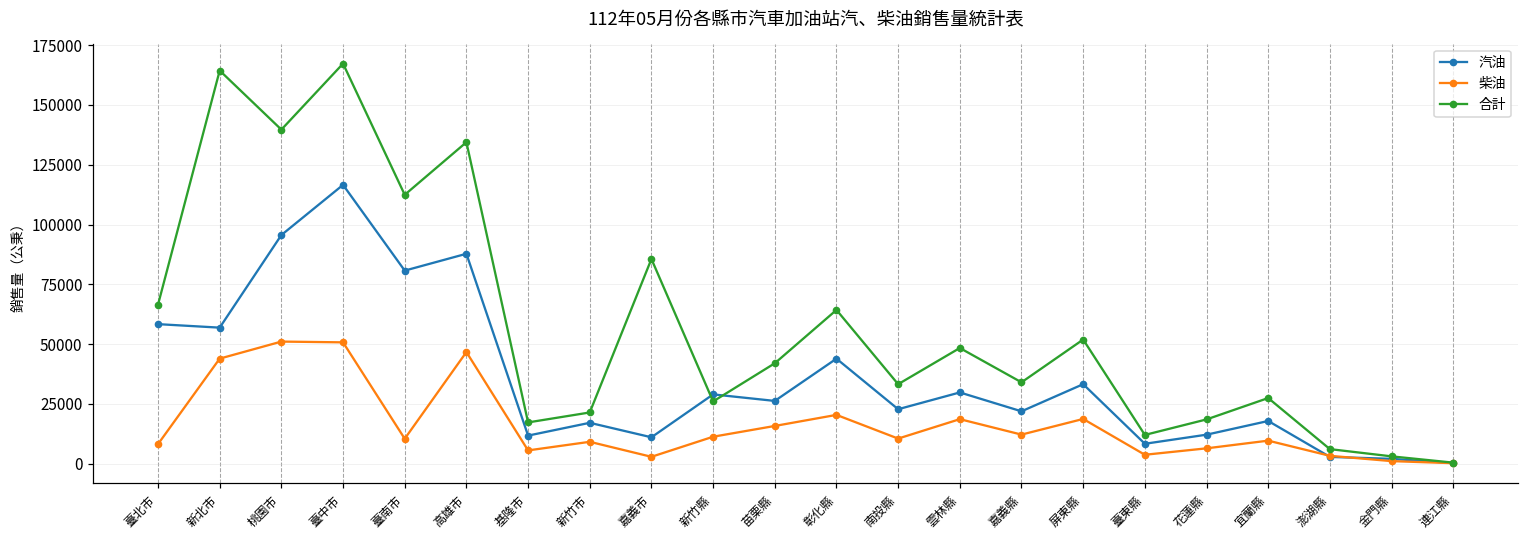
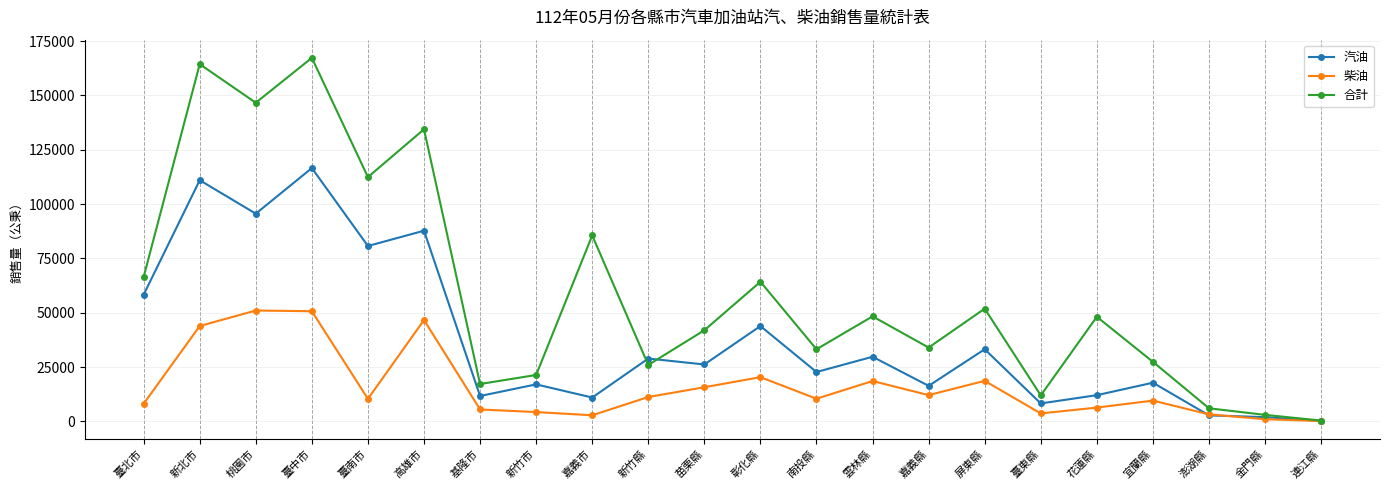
  {
    "汽油": {
      "臺北市": 58000,
-     "新北市": 57000,
+     "新北市": 111000,
      "桃園市": 96000,
      "臺中市": 117000,
      "臺南市": 81000,
      "高雄市": 88000,
      "基隆市": 12000,
      "新竹市": 17000,
      "嘉義市": 11000,
      "新竹縣": 29000,
      "苗栗縣": 26000,
      "彰化縣": 44000,
      "南投縣": 23000,
      "雲林縣": 30000,
-     "嘉義縣": 22000,
+     "嘉義縣": 16000,
      "屏東縣": 33000,
      "臺東縣": 8000,
      "花蓮縣": 12000,
      "宜蘭縣": 18000
    },
    "柴油": {
      "臺北市": 8000,
      "新北市": 44000,
      "桃園市": 51000,
      "臺中市": 51000,
      "臺南市": 10000,
      "高雄市": 47000,
      "基隆市": 6000,
-     "新竹市": 9000,
+     "新竹市": 4000,
      "嘉義市": 3000,
      "新竹縣": 11000,
      "苗栗縣": 16000,
      "彰化縣": 20000,
      "南投縣": 10000,
      "雲林縣": 19000,
      "嘉義縣": 12000,
      "屏東縣": 19000,
      "臺東縣": 4000,
      "花蓮縣": 6000,
      "宜蘭縣": 10000
    },
    "合計": {
      "臺北市": 66000,
      "新北市": 164000,
-     "桃園市": 140000,
+     "桃園市": 147000,
      "臺中市": 167000,
      "臺南市": 112000,
      "高雄市": 134000,
      "基隆市": 17000,
      "新竹市": 21000,
      "嘉義市": 86000,
      "新竹縣": 26000,
      "苗栗縣": 42000,
      "彰化縣": 64000,
      "南投縣": 33000,
      "雲林縣": 48000,
      "嘉義縣": 34000,
      "屏東縣": 52000,
      "臺東縣": 12000,
-     "花蓮縣": 18000,
+     "花蓮縣": 48000,
      "宜蘭縣": 27000,
      "澎湖縣": 6000
    }
  }
